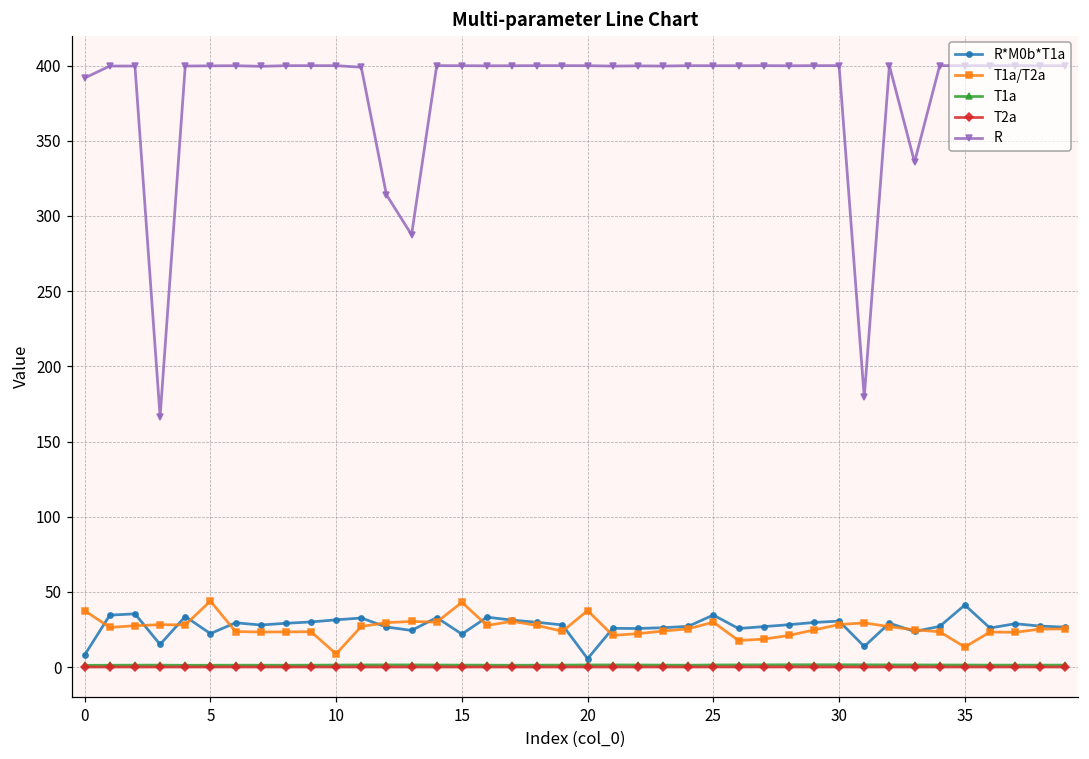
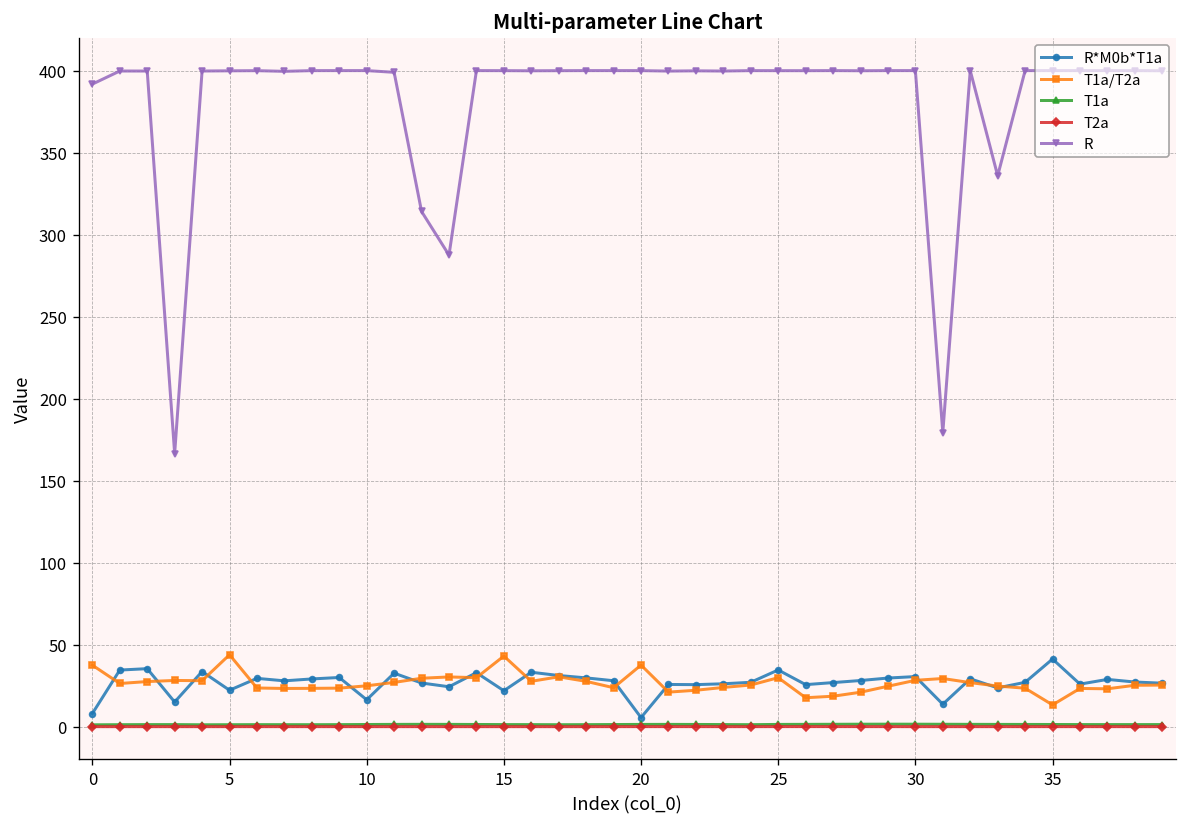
  {
    "R*M0b*T1a": {
      "0": 8,
      "5": 22,
-     "10": 31,
+     "10": 16,
      "15": 22,
      "20": 6,
      "25": 35,
      "30": 31,
      "35": 41
    },
    "T1a/T2a": {
      "0": 38,
      "5": 44,
-     "10": 9,
+     "10": 25,
      "15": 43,
      "20": 38,
      "25": 30,
      "30": 28,
      "35": 13
    },
    "R": {
      "0": 392,
      "5": 400,
      "10": 400,
      "15": 400,
      "20": 400,
      "25": 400,
      "30": 400
    }
  }
